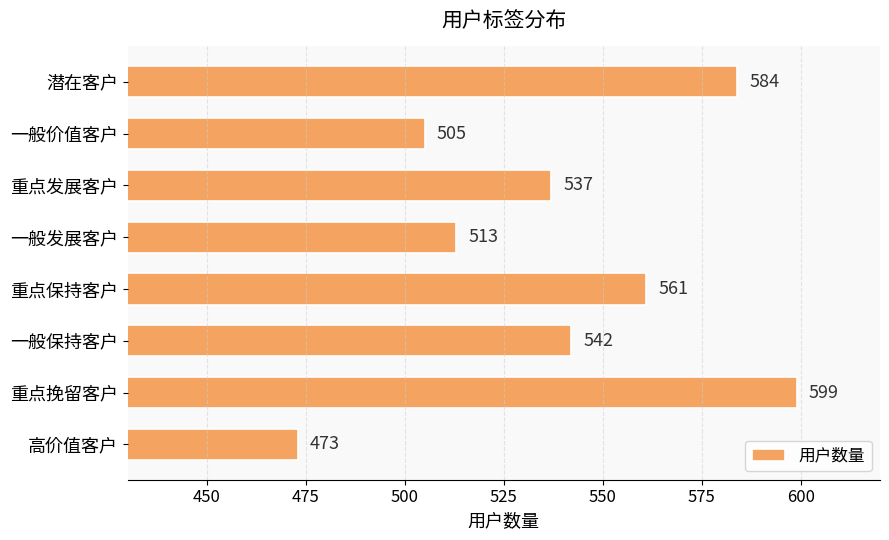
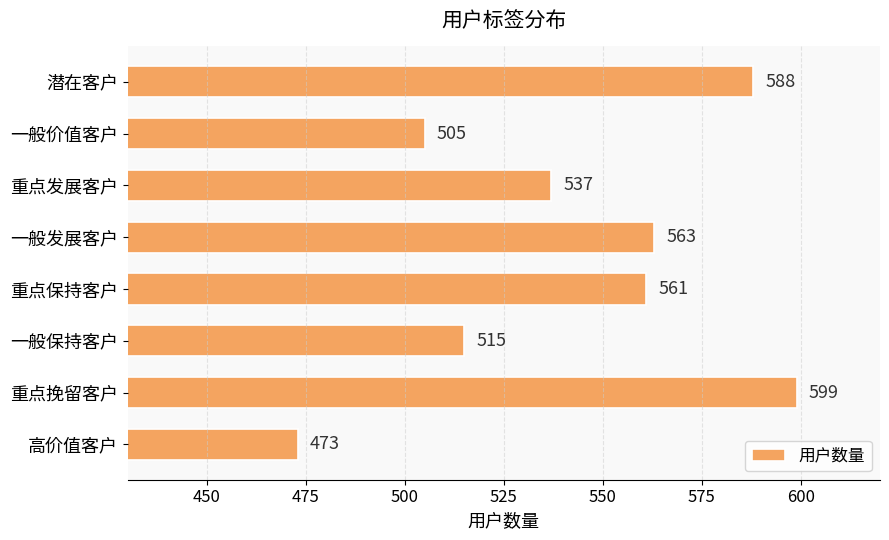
  {
-   "潜在客户": 584,
+   "潜在客户": 588,
    "一般价值客户": 505,
    "重点发展客户": 537,
-   "一般发展客户": 513,
+   "一般发展客户": 563,
    "重点保持客户": 561,
-   "一般保持客户": 542,
+   "一般保持客户": 515,
    "重点挽留客户": 599,
    "高价值客户": 473
  }
